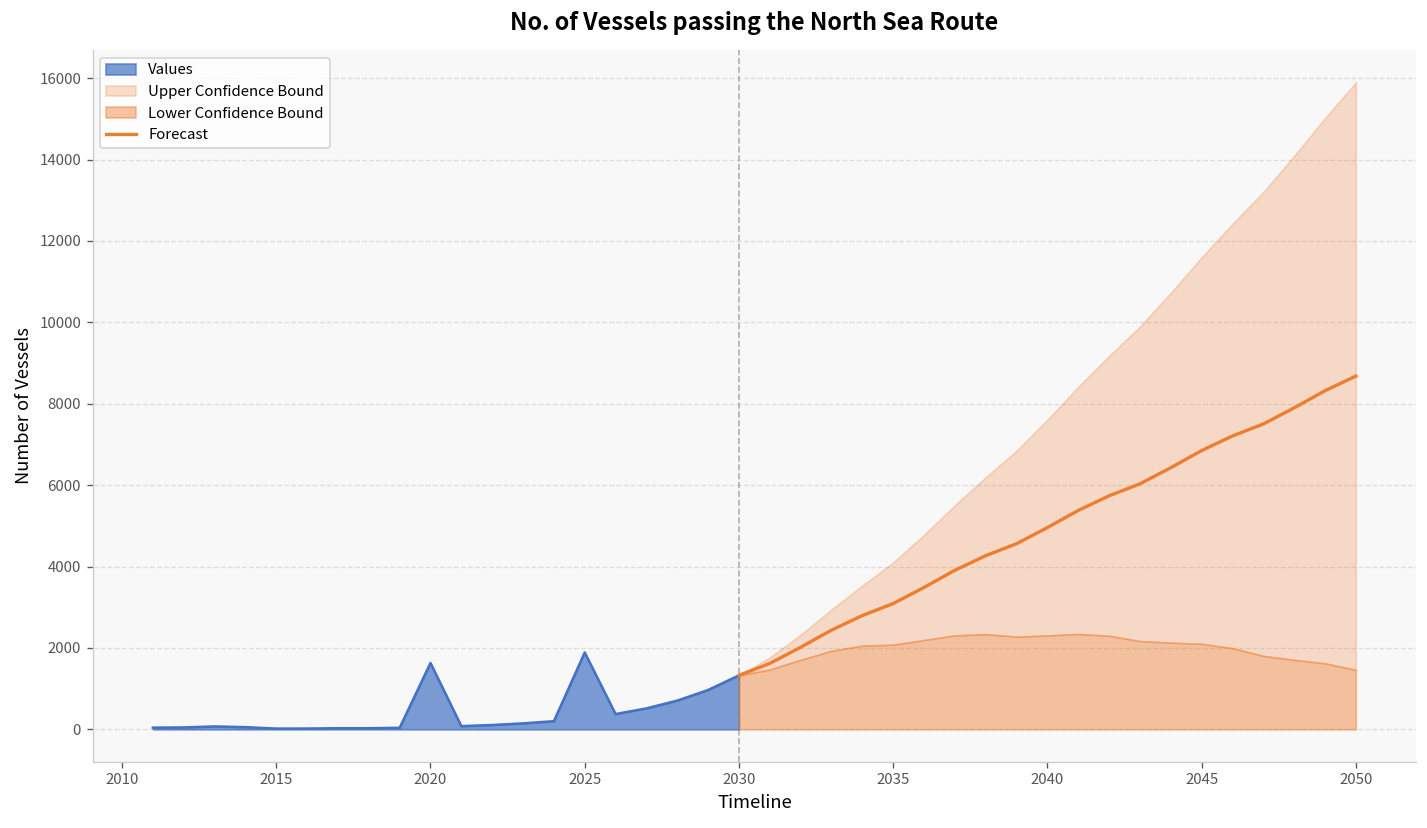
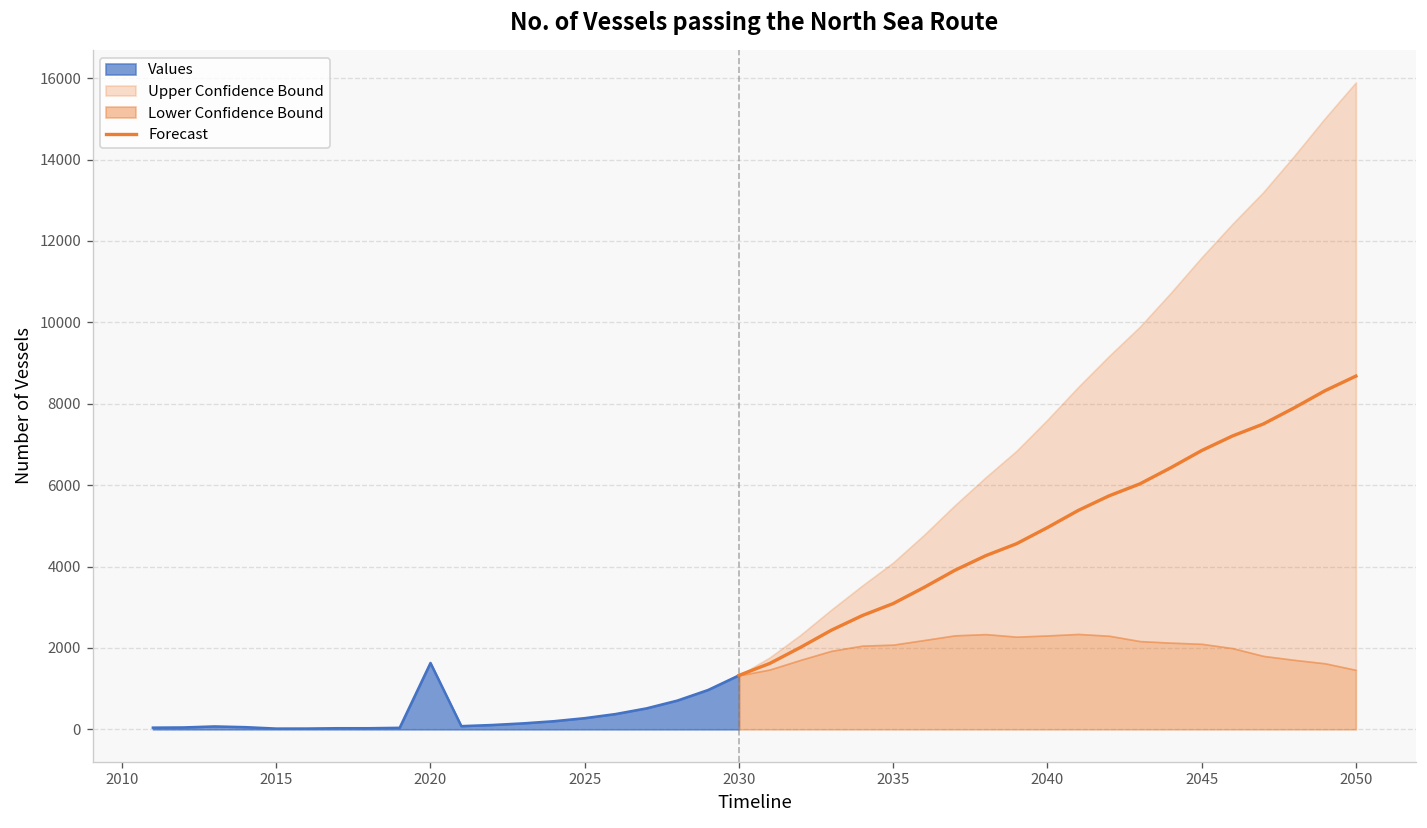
  {
    "Values": {
      "2015": 0,
      "2020": 1600,
-     "2025": 1900
+     "2025": 300
    }
  }
